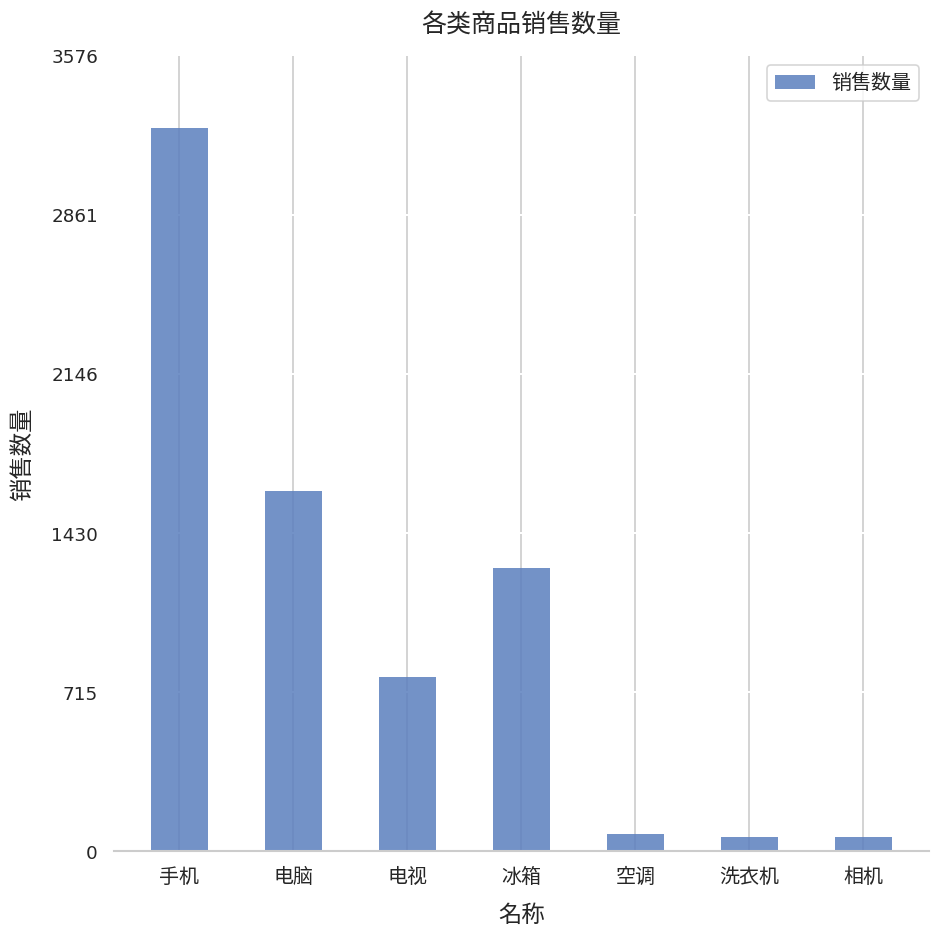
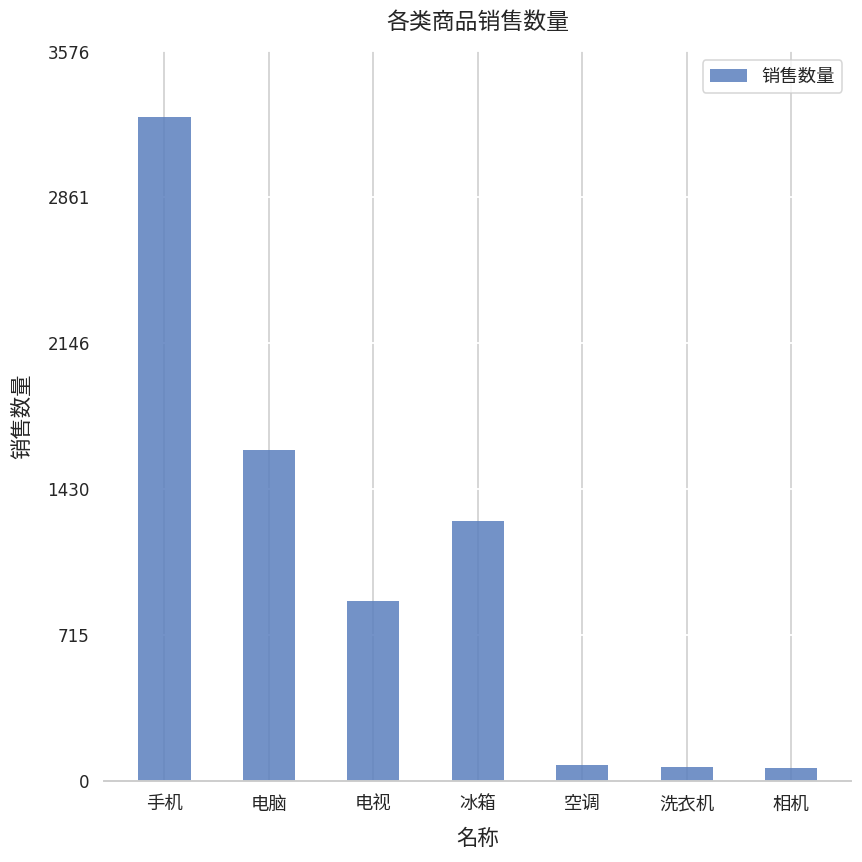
  {
    "手机": 3250,
    "电脑": 1620,
-   "电视": 780,
+   "电视": 880,
    "冰箱": 1270,
    "空调": 80,
    "洗衣机": 70,
    "相机": 60
  }
